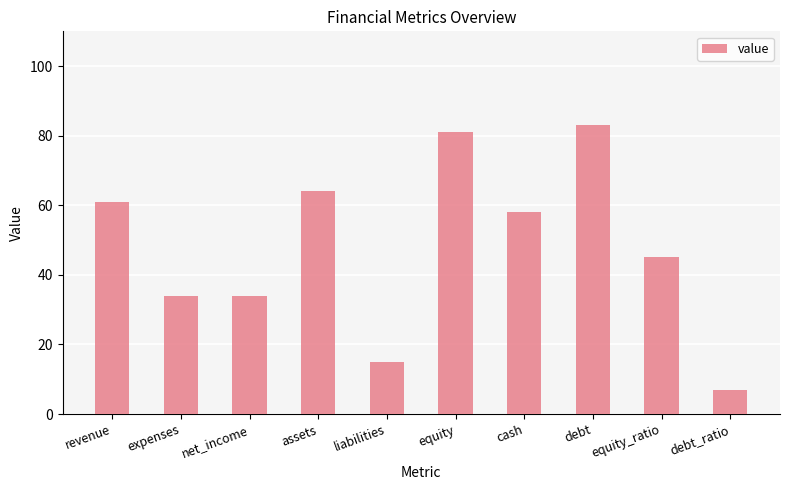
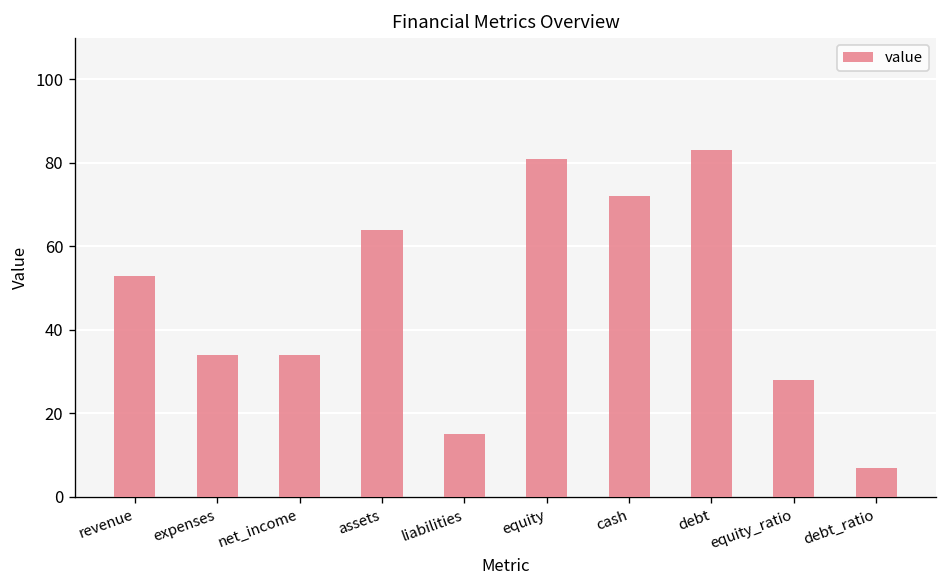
  {
-   "revenue": 61,
+   "revenue": 53,
    "expenses": 34,
    "net_income": 34,
    "assets": 64,
    "liabilities": 15,
    "equity": 81,
-   "cash": 58,
+   "cash": 72,
    "debt": 83,
-   "equity_ratio": 45,
+   "equity_ratio": 28,
    "debt_ratio": 7
  }
